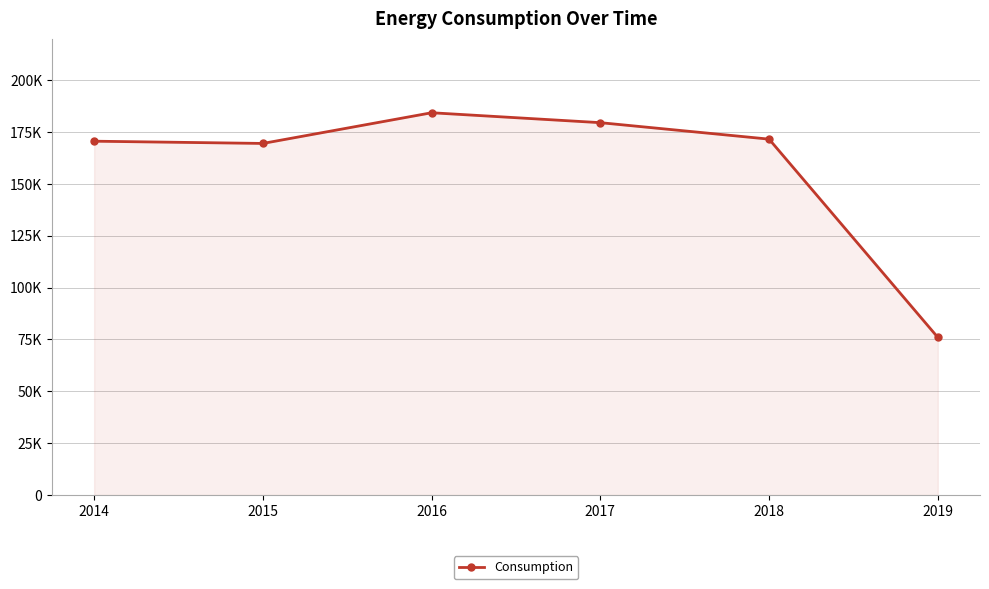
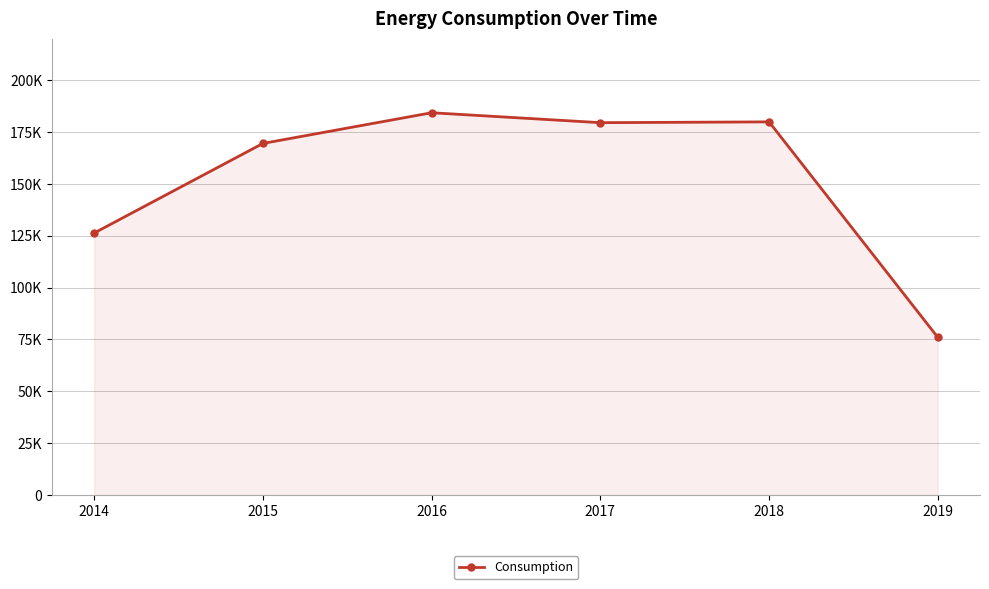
  {
-   "2014": 171000,
+   "2014": 126000,
    "2015": 169000,
    "2016": 184000,
    "2017": 179000,
-   "2018": 172000,
+   "2018": 180000,
    "2019": 76000
  }
